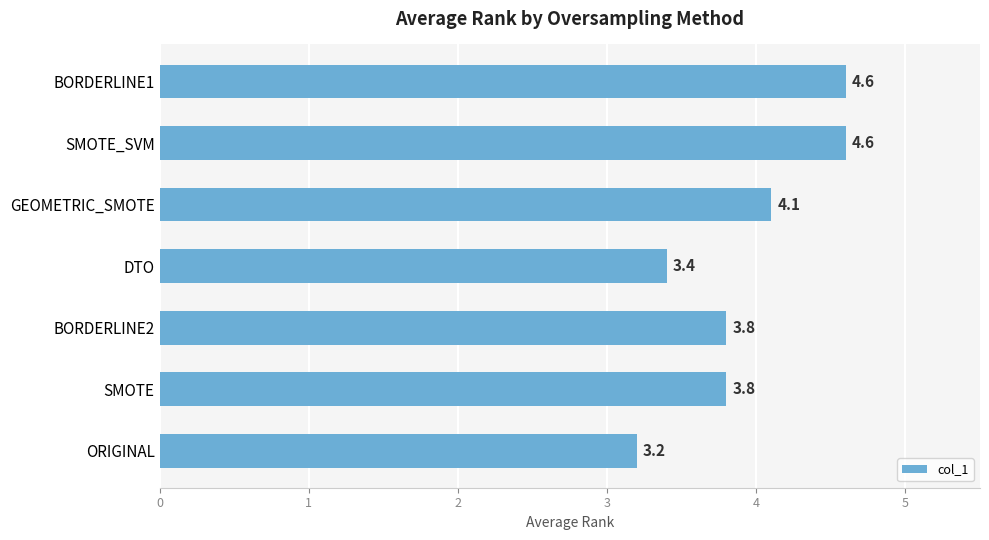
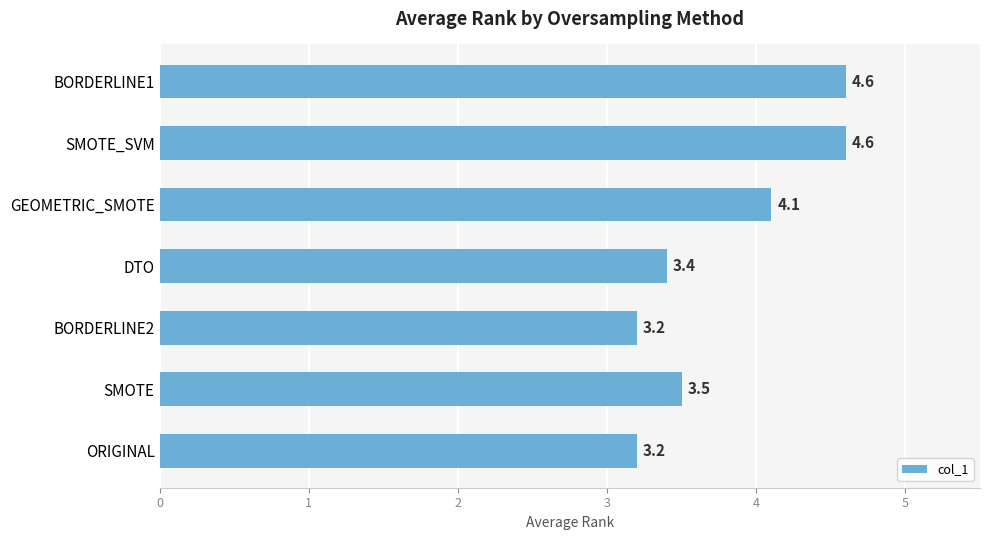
  {
    "BORDERLINE1": 4.6,
    "SMOTE_SVM": 4.6,
    "GEOMETRIC_SMOTE": 4.1,
    "DTO": 3.4,
-   "BORDERLINE2": 3.8,
-   "SMOTE": 3.8,
+   "BORDERLINE2": 3.2,
+   "SMOTE": 3.5,
    "ORIGINAL": 3.2
  }
